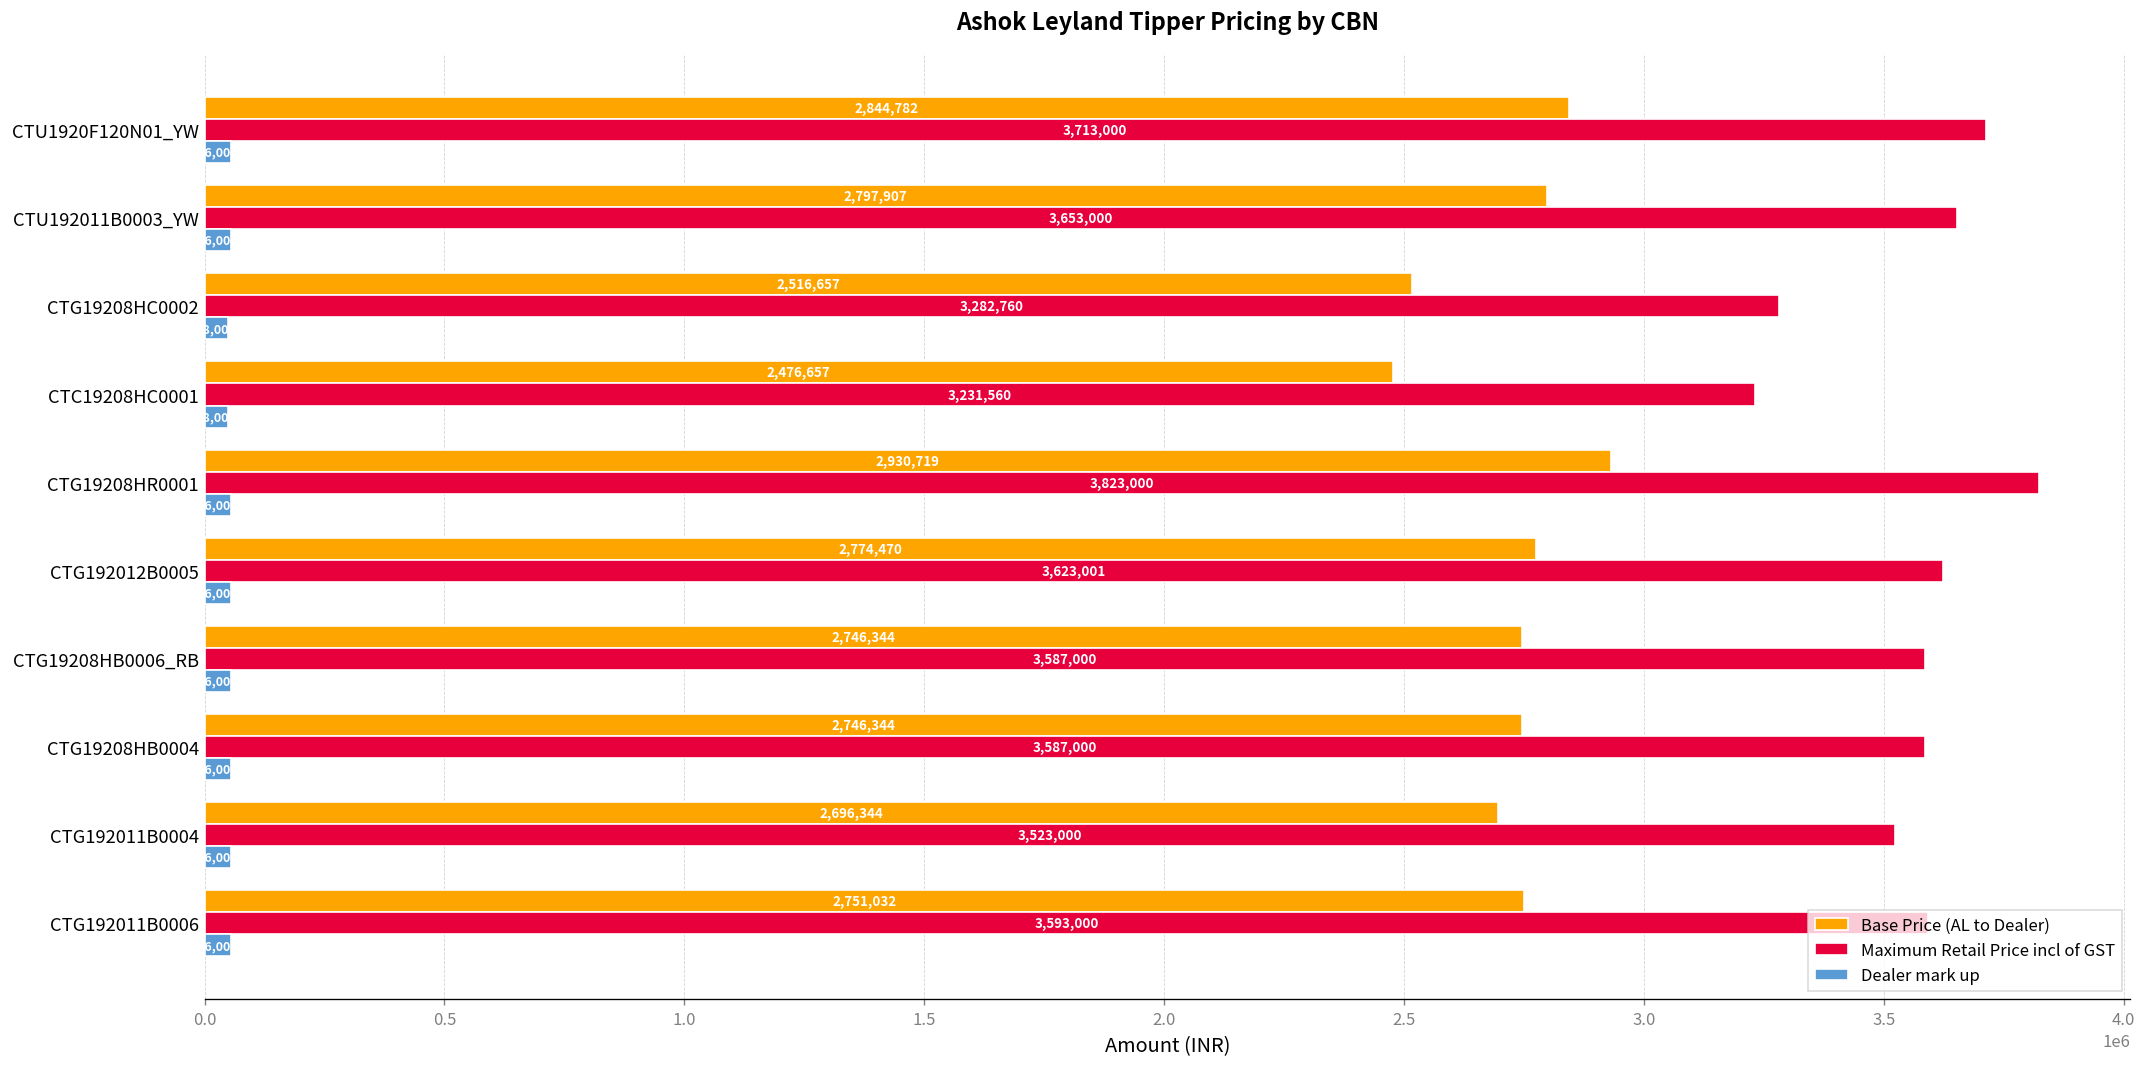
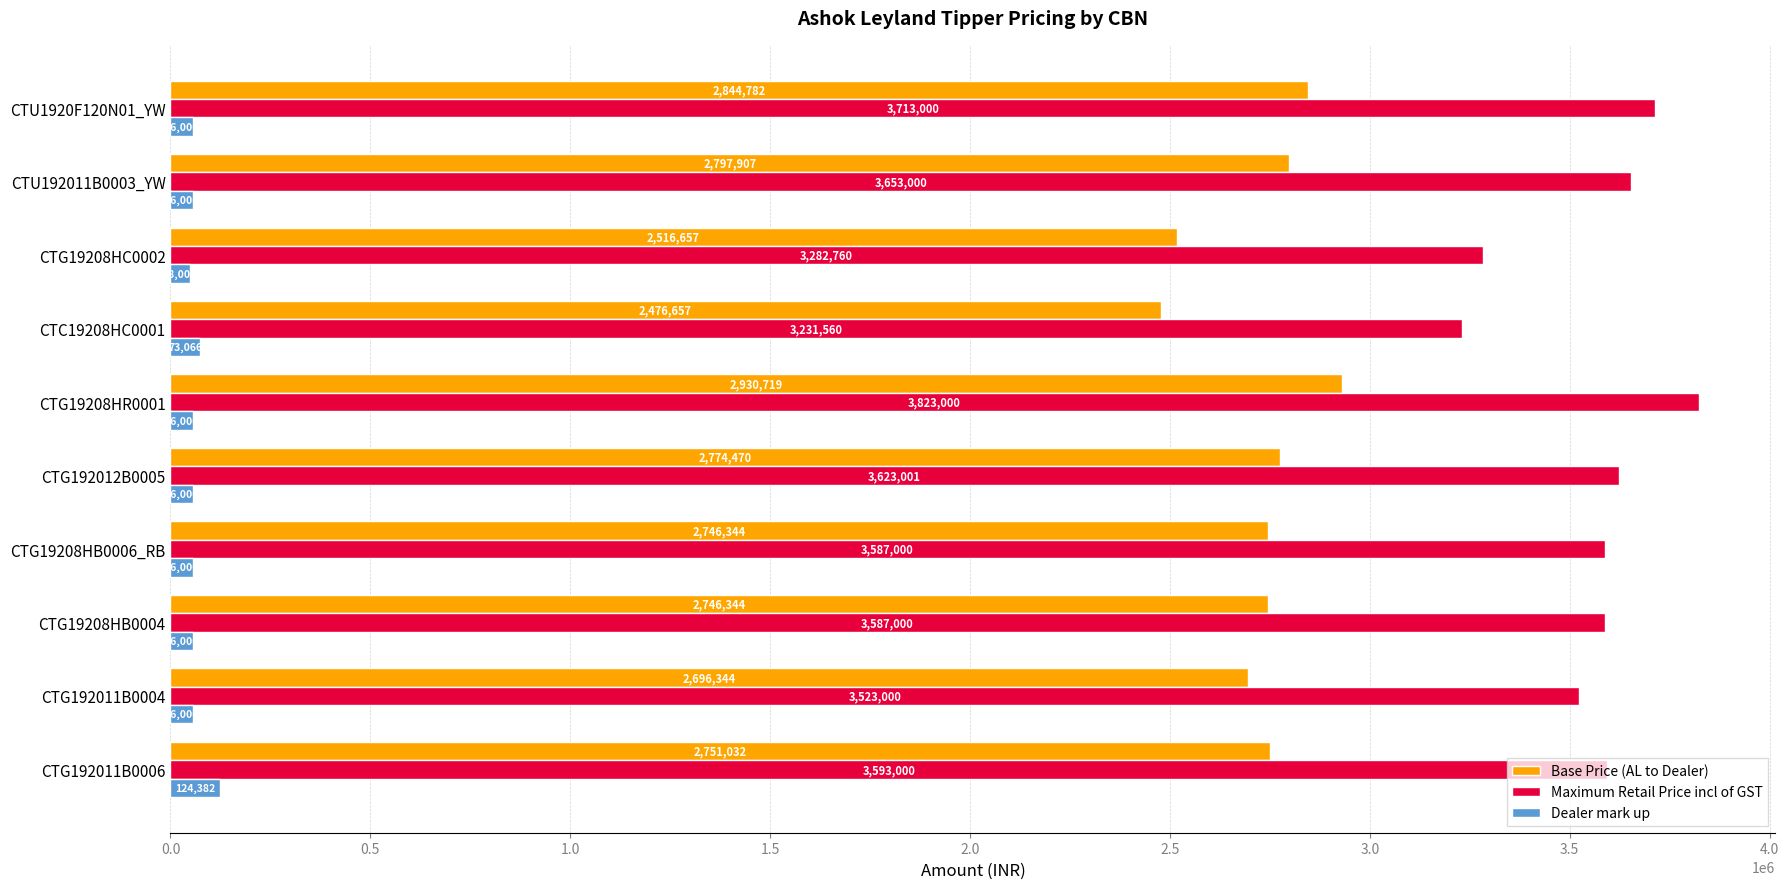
  {
    "Base Price (AL to Dealer)": {
      "CTU1920F120N01_YW": "2,844,782",
      "CTU192011B0003_YW": "2,797,907",
      "CTG19208HC0002": "2,516,657",
      "CTC19208HC0001": "2,476,657",
      "CTG19208HR0001": "2,930,719",
      "CTG192012B0005": "2,774,470",
      "CTG19208HB0006_RB": "2,746,344",
      "CTG19208HB0004": "2,746,344",
      "CTG192011B0004": "2,696,344",
      "CTG192011B0006": "2,751,032"
    },
    "Maximum Retail Price incl of GST": {
      "CTU1920F120N01_YW": "3,713,000",
      "CTU192011B0003_YW": "3,653,000",
      "CTG19208HC0002": "3,282,760",
      "CTC19208HC0001": "3,231,560",
      "CTG19208HR0001": "3,823,000",
      "CTG192012B0005": "3,623,001",
      "CTG19208HB0006_RB": "3,587,000",
      "CTG19208HB0004": "3,587,000",
      "CTG192011B0004": "3,523,000"
    },
    "Dealer mark up": {
      "CTU1920F120N01_YW": "56,000",
      "CTU192011B0003_YW": "56,000",
-     "CTC19208HC0001": "50000",
+     "CTC19208HC0001": "70000",
      "CTG19208HR0001": "56,000",
      "CTG192012B0005": "56,000",
      "CTG19208HB0006_RB": "56,000",
      "CTG19208HB0004": "56,000",
      "CTG192011B0004": "56,000",
-     "CTG192011B0006": "56,000"
+     "CTG192011B0006": "124,382"
    }
  }
